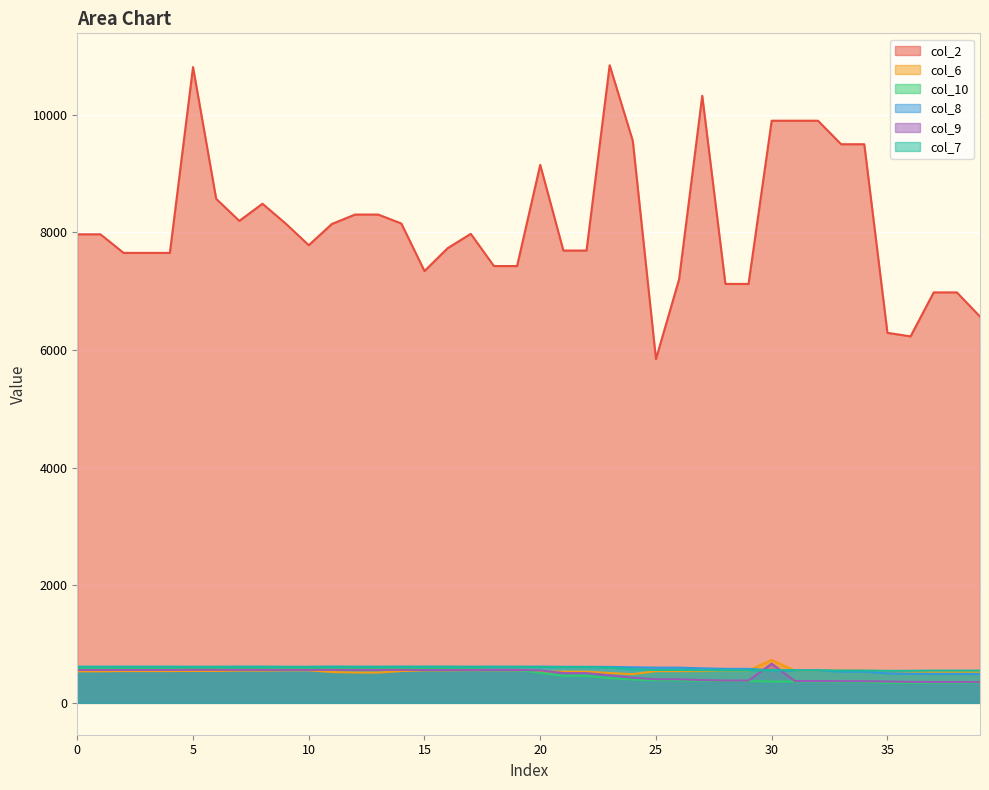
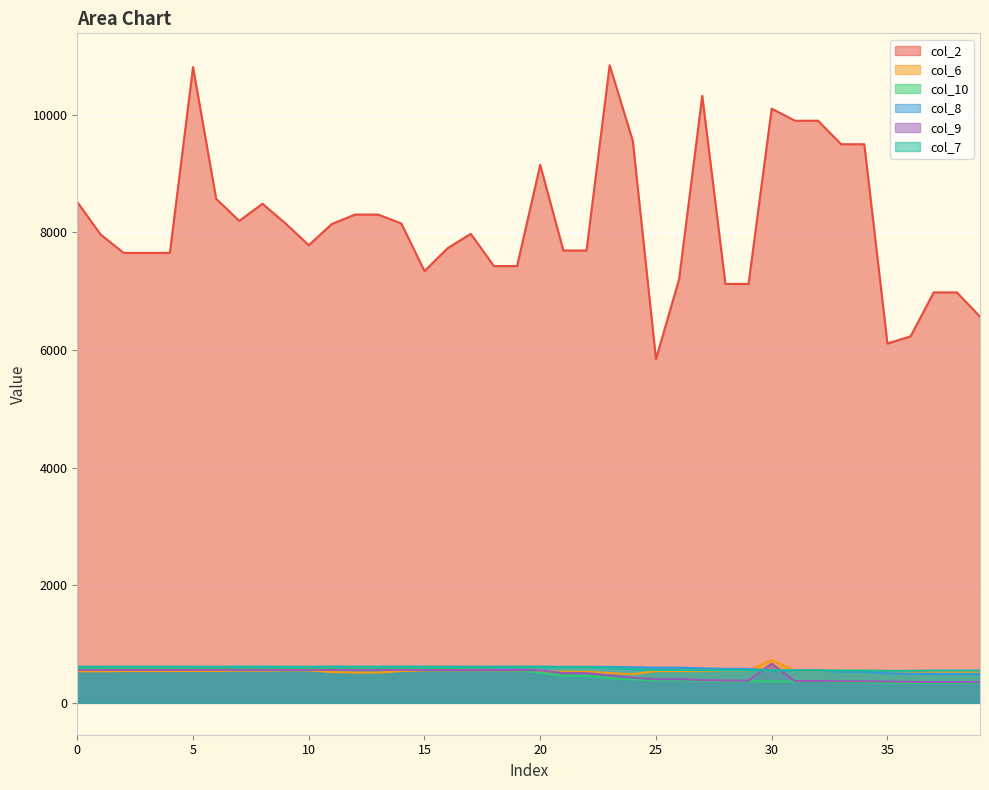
  {
    "col_2": {
-     "0": 8000,
+     "0": 8500,
      "5": 10800,
      "10": 7800,
      "15": 7300,
      "20": 9200,
      "25": 5800,
-     "30": 9900,
-     "35": 6300
+     "30": 10100,
+     "35": 6100
    },
    "col_6": {
      "30": 700
    },
    "col_9": {
      "30": 700
    }
  }
